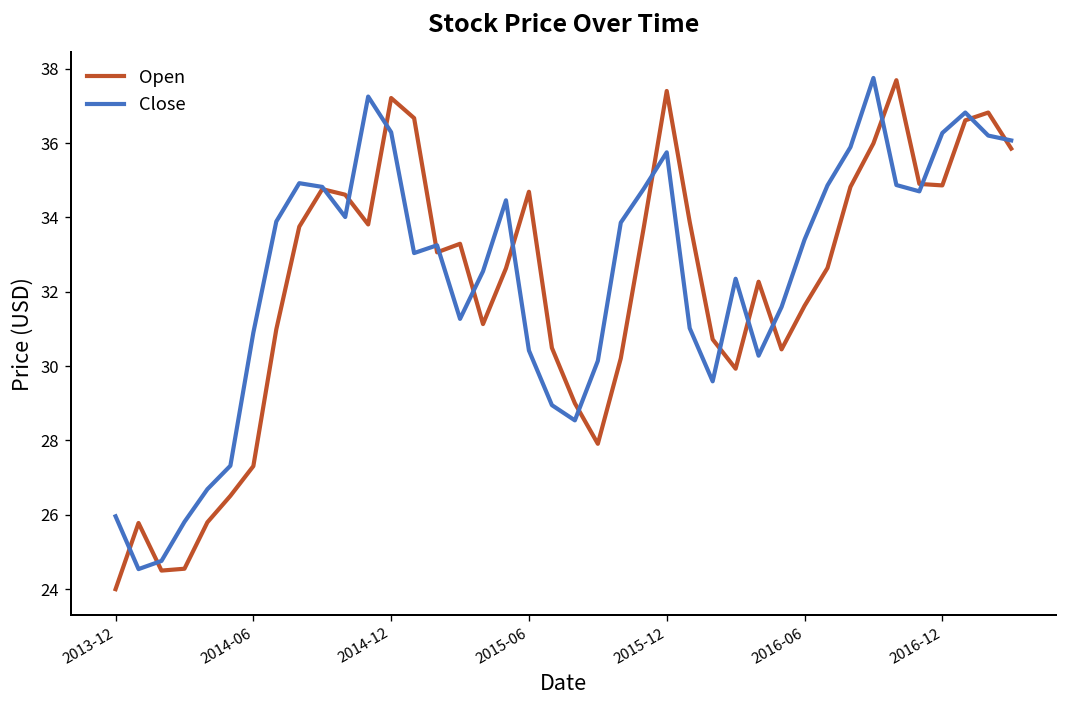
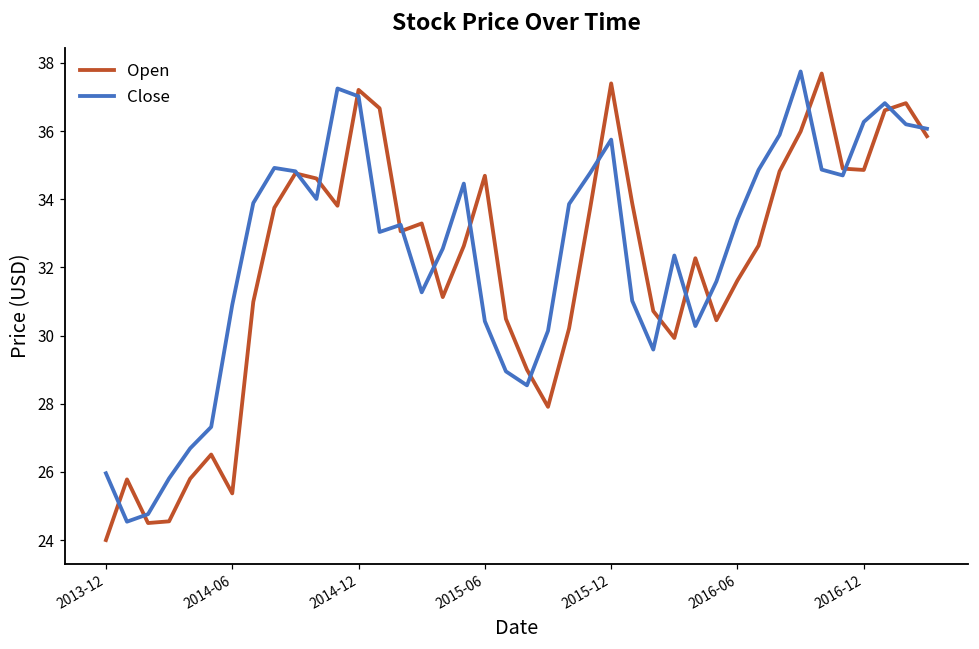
  {
    "Open": {
      "2013-12": 24.0,
-     "2014-06": 27.3,
+     "2014-06": 25.4,
      "2014-12": 37.2,
      "2015-06": 34.7,
      "2015-12": 37.4,
      "2016-06": 31.6,
      "2016-12": 34.9
    },
    "Close": {
      "2013-12": 26.0,
      "2014-06": 30.9,
-     "2014-12": 36.3,
+     "2014-12": 37.0,
      "2015-06": 30.4,
      "2015-12": 35.8,
      "2016-06": 33.4,
      "2016-12": 36.3
    }
  }
